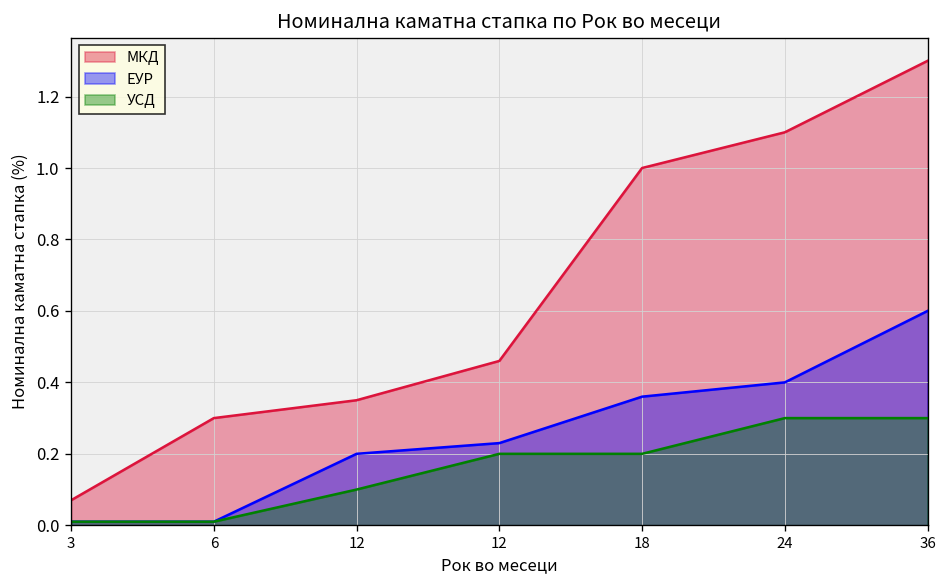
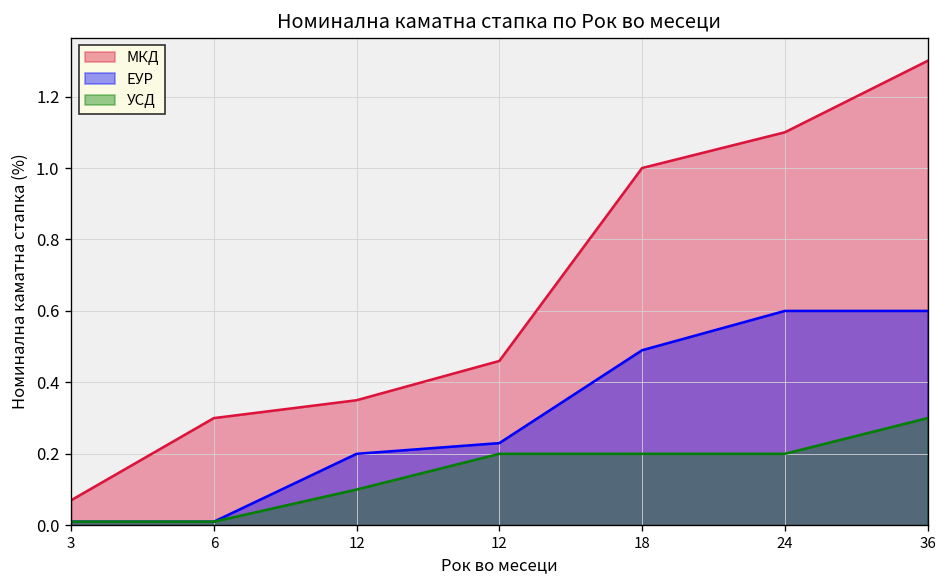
  {
    "МКД": {
      "3": 0.07,
      "6": 0.30,
      "18": 1.00,
      "24": 1.10,
      "36": 1.30
    },
    "ЕУР": {
-     "18": 0.36,
-     "24": 0.4,
+     "18": 0.49,
+     "24": 0.6,
      "36": 0.60
    },
    "УСД": {
      "18": 0.2,
-     "24": 0.3,
+     "24": 0.2,
      "36": 0.3
    }
  }
